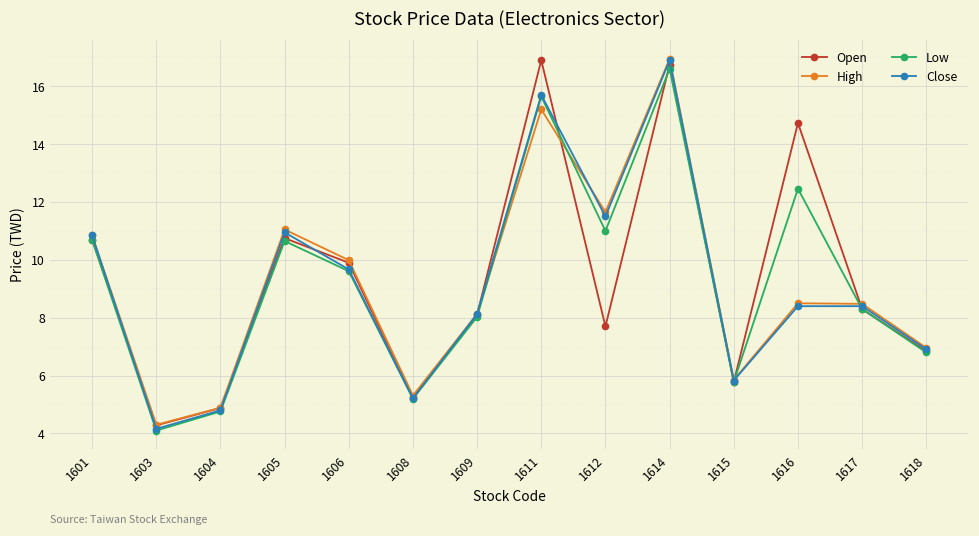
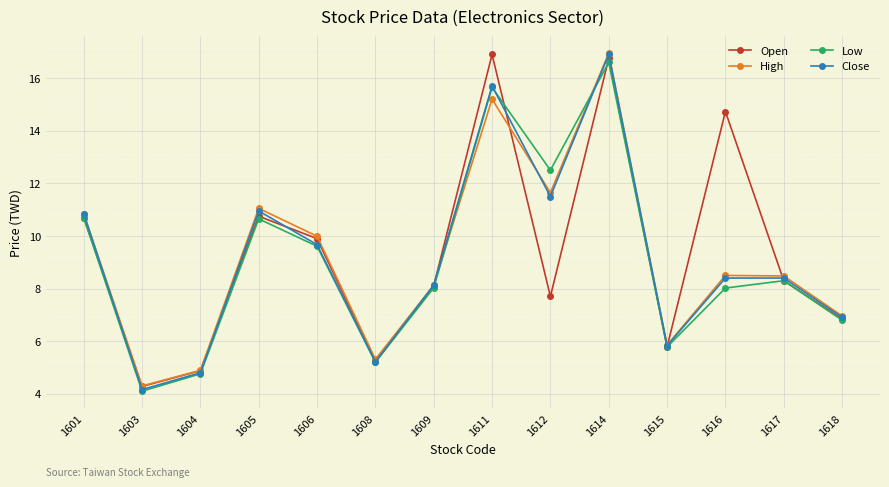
  {
    "Open": {
      "1605": 10.8,
      "1611": 16.9,
      "1612": 7.7,
      "1614": 16.8,
      "1616": 14.7
    },
    "High": {
      "1605": 11.1,
      "1611": 15.2,
      "1612": 11.7,
      "1616": 8.5
    },
    "Low": {
      "1605": 10.7,
-     "1612": 11.0,
+     "1612": 12.5,
      "1614": 16.6,
-     "1616": 12.5
+     "1616": 8.0
    },
    "Close": {
      "1605": 11.0,
      "1612": 11.5,
      "1616": 8.4
    }
  }
